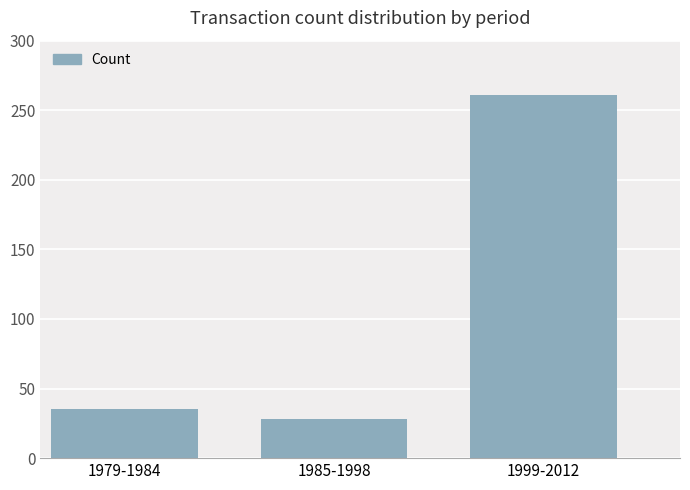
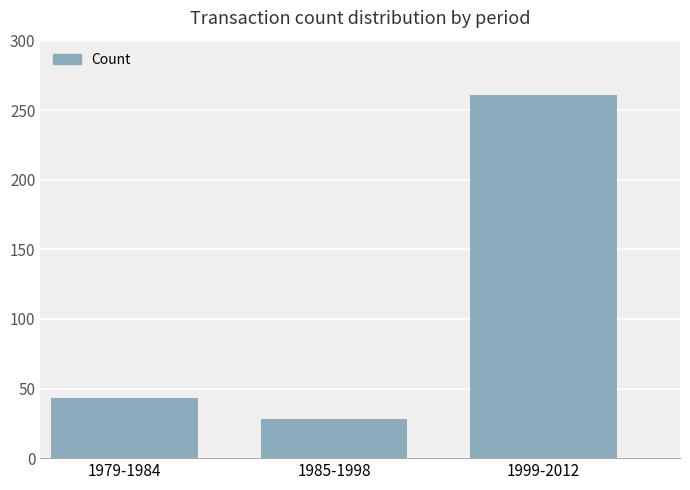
  {
-   "1979-1984": 35,
+   "1979-1984": 43,
    "1985-1998": 28,
    "1999-2012": 261
  }
